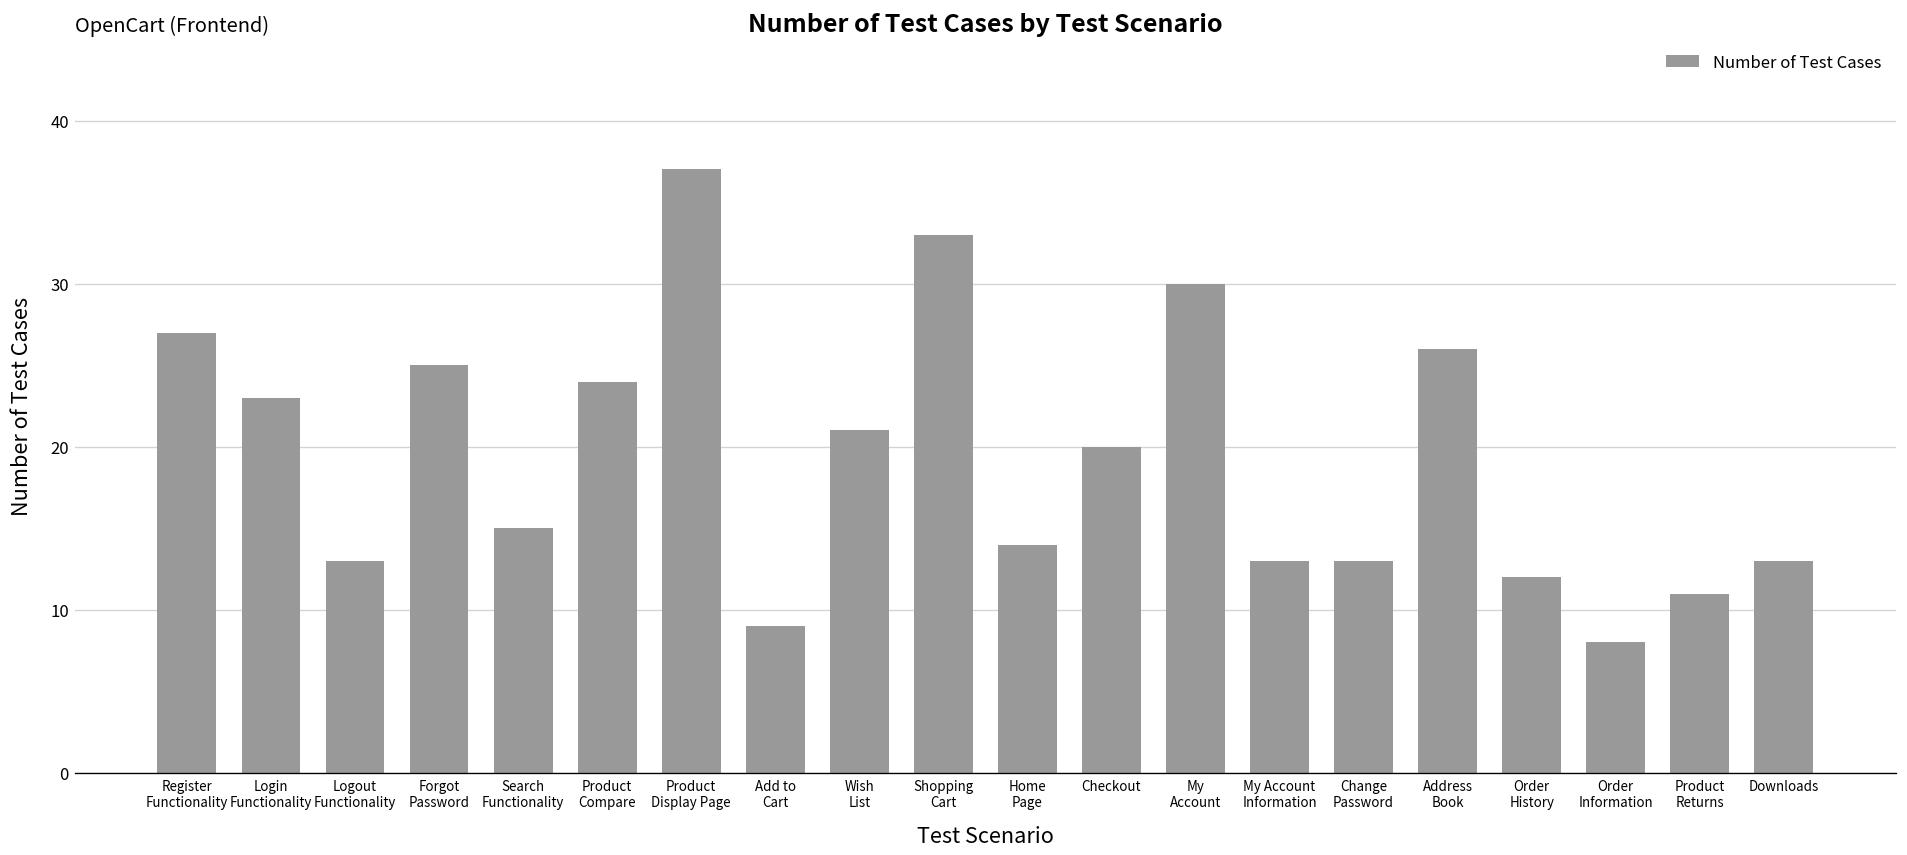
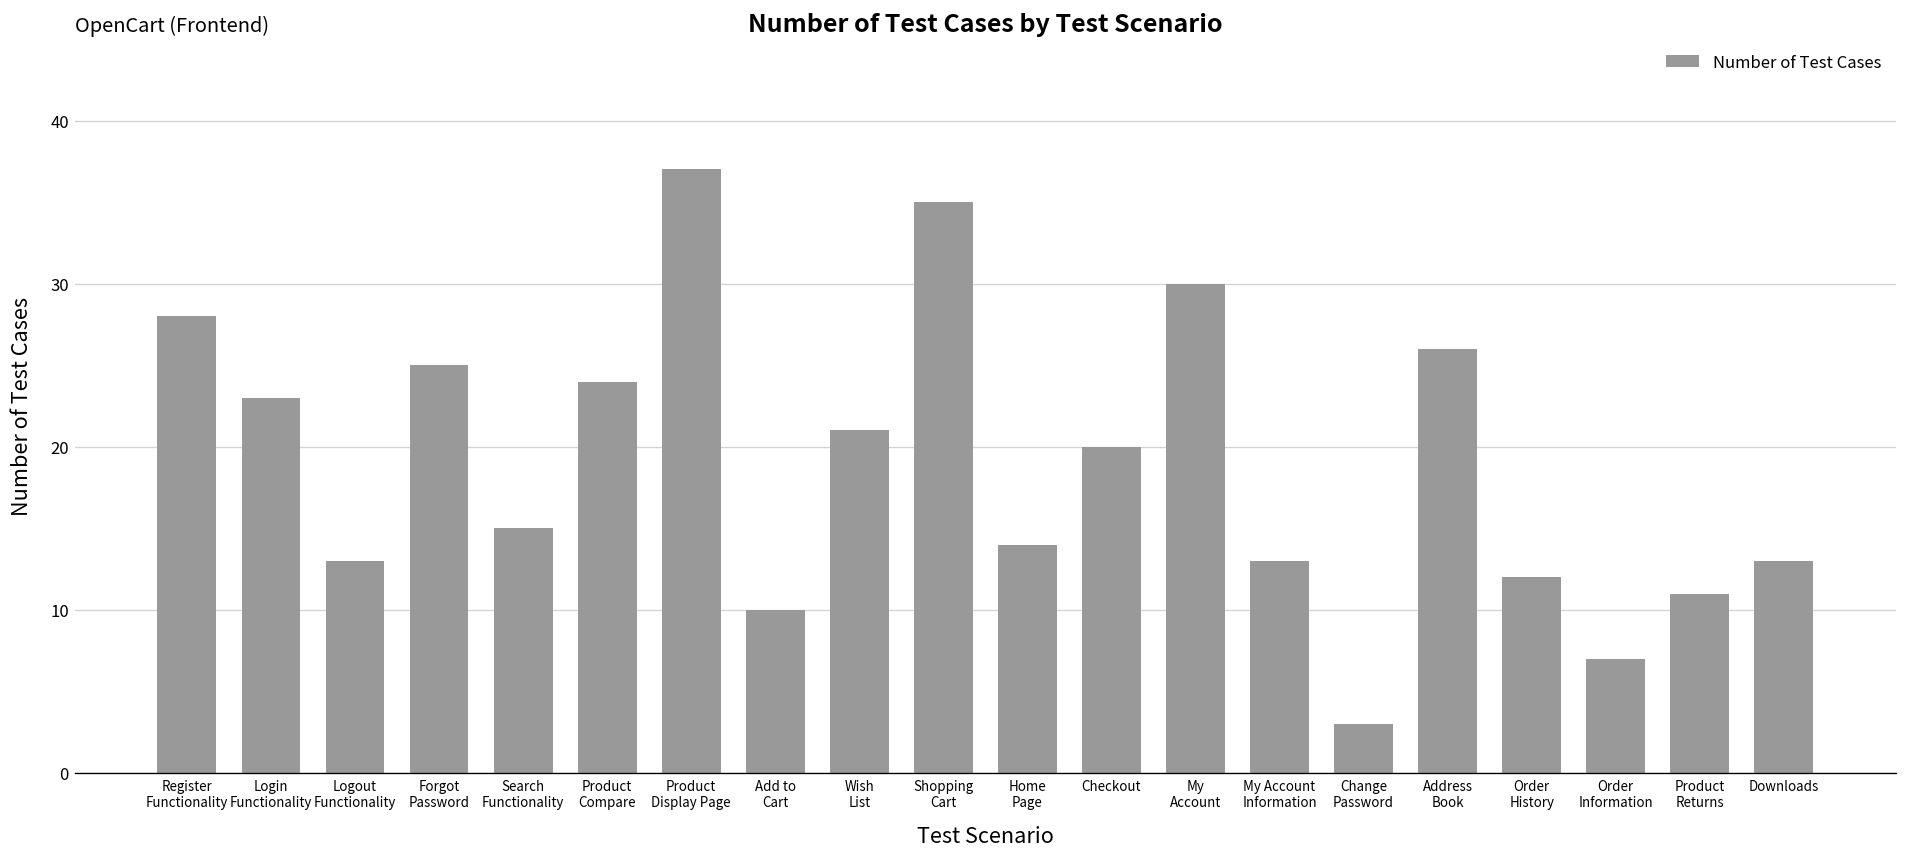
  {
-   "Register Functionality": 27,
+   "Register Functionality": 28,
    "Login Functionality": 23,
    "Logout Functionality": 13,
    "Forgot Password": 25,
    "Search Functionality": 15,
    "Product Compare": 24,
    "Product Display Page": 37,
-   "Add to Cart": 9,
+   "Add to Cart": 10,
    "Wish List": 21,
-   "Shopping Cart": 33,
+   "Shopping Cart": 35,
    "Home Page": 14,
    "Checkout": 20,
    "My Account": 30,
    "My Account Information": 13,
-   "Change Password": 13,
+   "Change Password": 3,
    "Address Book": 26,
    "Order History": 12,
-   "Order Information": 8,
+   "Order Information": 7,
    "Product Returns": 11,
    "Downloads": 13
  }
